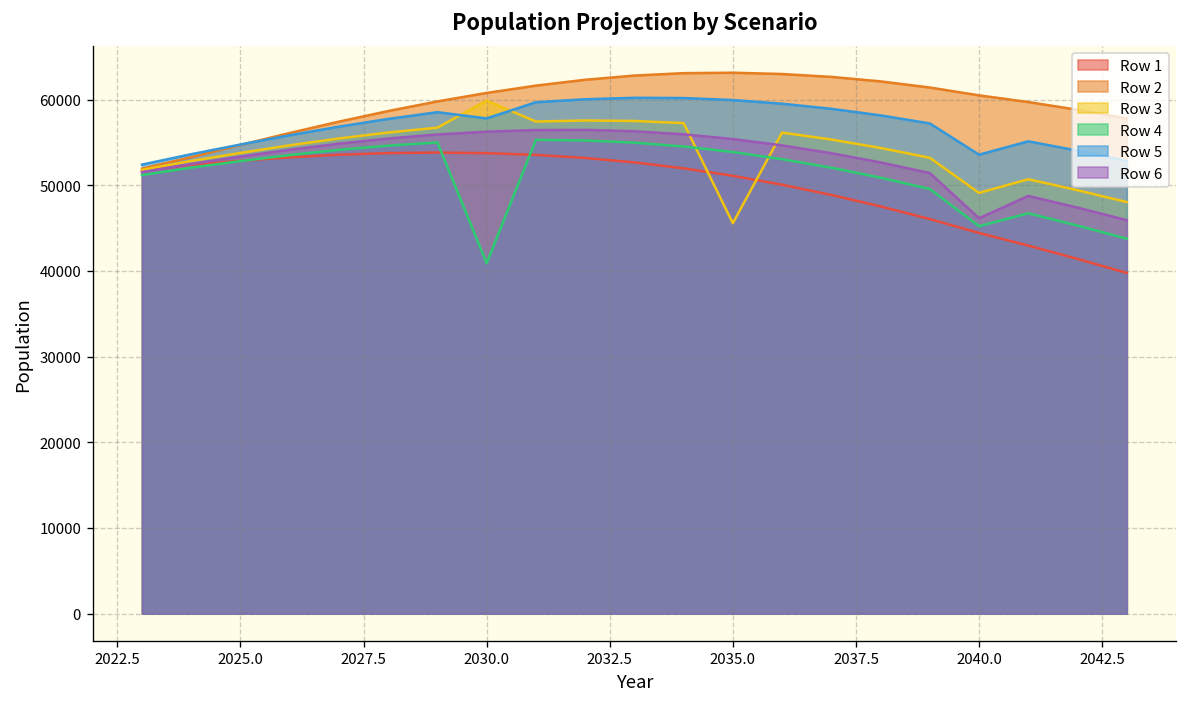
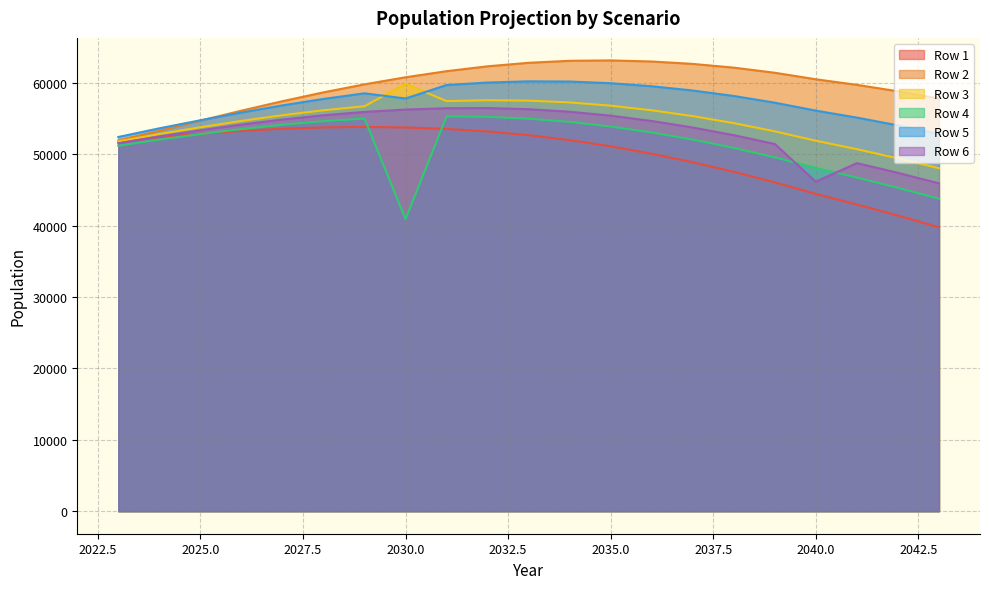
  {
    "Row 3": {
      "2025.0": 54000,
      "2030.0": 60000,
-     "2035.0": 46000,
-     "2040.0": 49000
+     "2035.0": 57000,
+     "2040.0": 52000
    },
    "Row 4": {
      "2030.0": 41000,
      "2035.0": 54000,
-     "2040.0": 45000
+     "2040.0": 48000
    },
    "Row 5": {
      "2030.0": 58000,
      "2035.0": 60000,
-     "2040.0": 54000
+     "2040.0": 56000
    },
    "Row 6": {
      "2025.0": 53000,
      "2030.0": 56000,
      "2035.0": 55000,
      "2040.0": 46000
    }
  }
